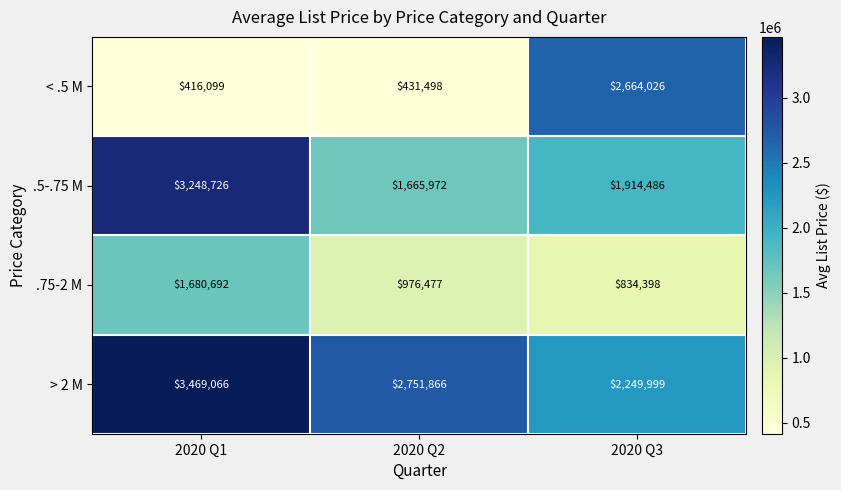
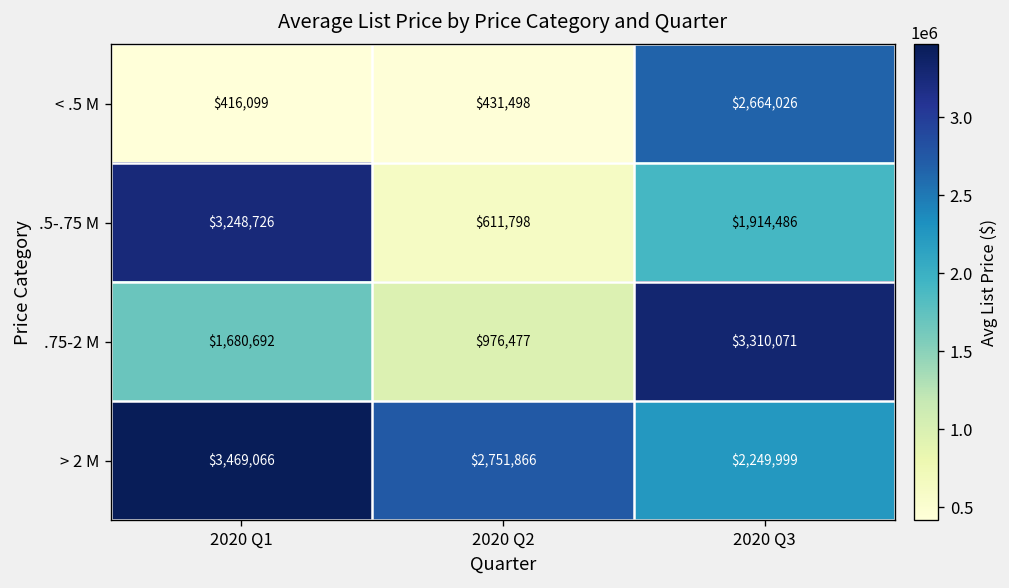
  {
    "< .5 M": {
      "2020 Q1": "$416,099",
      "2020 Q2": "$431,498",
      "2020 Q3": "$2,664,026"
    },
    ".5-.75 M": {
      "2020 Q1": "$3,248,726",
-     "2020 Q2": "$1,665,972",
+     "2020 Q2": "$611,798",
      "2020 Q3": "$1,914,486"
    },
    ".75-2 M": {
      "2020 Q1": "$1,680,692",
      "2020 Q2": "$976,477",
-     "2020 Q3": "$834,398"
+     "2020 Q3": "$3,310,071"
    },
    "> 2 M": {
      "2020 Q1": "$3,469,066",
      "2020 Q2": "$2,751,866",
      "2020 Q3": "$2,249,999"
    }
  }
